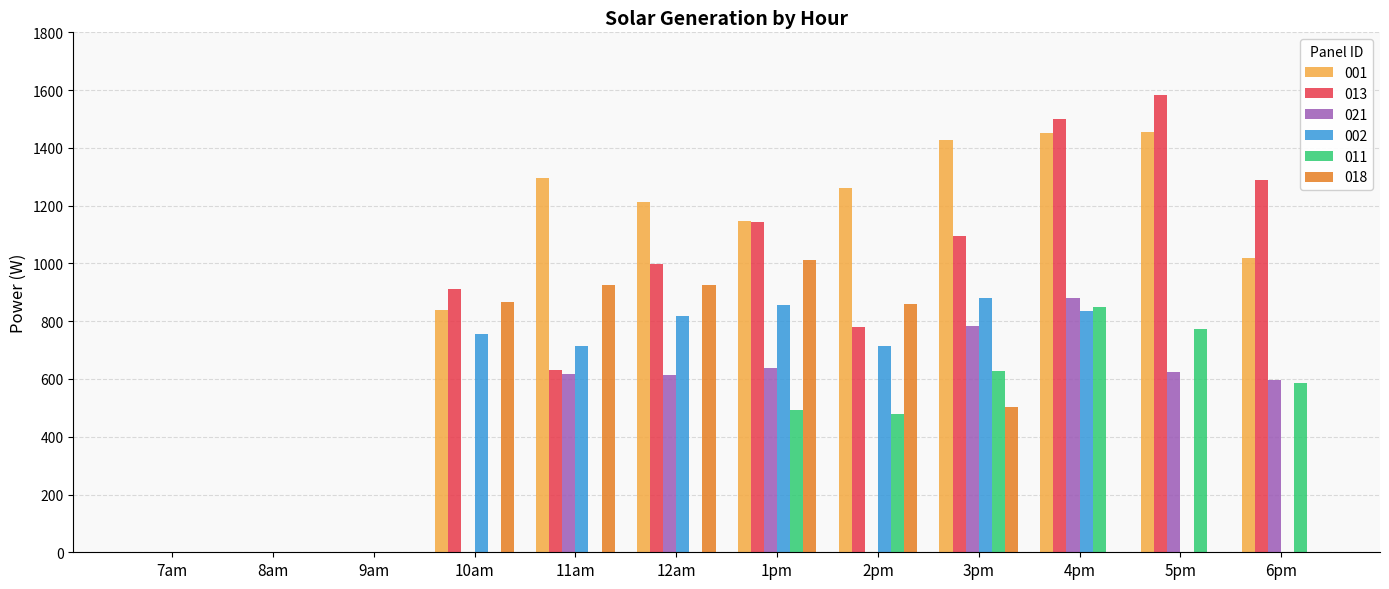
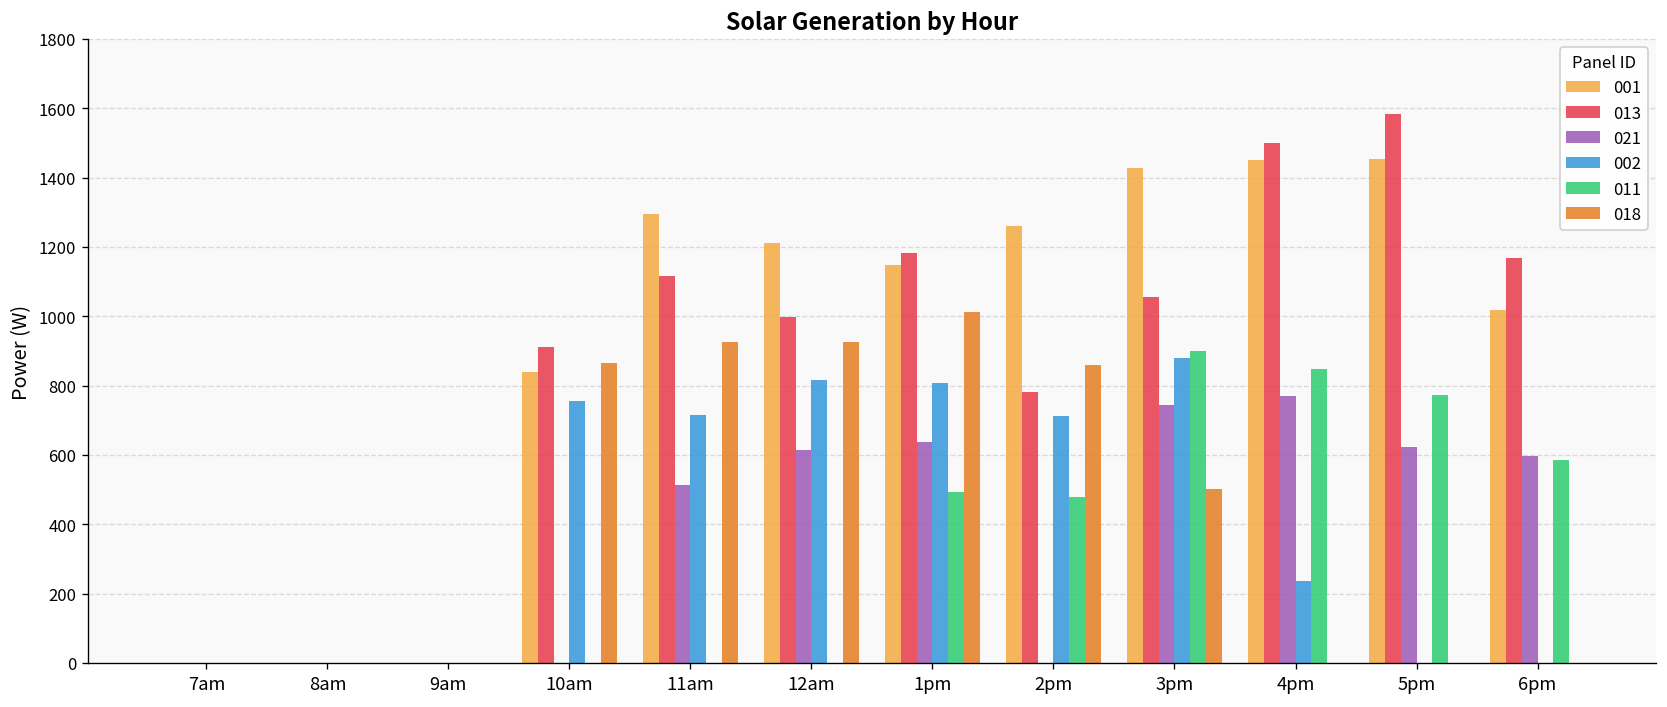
  {
    "013": {
      "7am": 0,
      "8am": 0,
      "9am": 0,
      "10am": 910,
-     "11am": 630,
+     "11am": 1120,
      "12am": 1000,
-     "1pm": 1140,
+     "1pm": 1180,
      "2pm": 780,
-     "3pm": 1090,
+     "3pm": 1060,
      "4pm": 1500,
      "5pm": 1580,
-     "6pm": 1290
+     "6pm": 1170
    },
    "021": {
      "7am": 0,
      "8am": 0,
      "9am": 0,
      "10am": 0,
-     "11am": 620,
+     "11am": 510,
      "12am": 610,
      "1pm": 640,
      "2pm": 0,
-     "3pm": 780,
-     "4pm": 880,
+     "3pm": 740,
+     "4pm": 770,
      "5pm": 620,
      "6pm": 600
    },
    "002": {
      "7am": 0,
      "8am": 0,
      "9am": 0,
      "10am": 750,
      "11am": 710,
      "12am": 820,
-     "1pm": 860,
+     "1pm": 810,
      "2pm": 710,
      "3pm": 880,
-     "4pm": 830,
+     "4pm": 240,
      "5pm": 0,
      "6pm": 0
    },
    "011": {
      "7am": 0,
      "8am": 0,
      "9am": 0,
      "10am": 0,
      "11am": 0,
      "12am": 0,
      "1pm": 490,
      "2pm": 480,
-     "3pm": 630,
+     "3pm": 900,
      "4pm": 850,
      "5pm": 770,
      "6pm": 590
    }
  }
